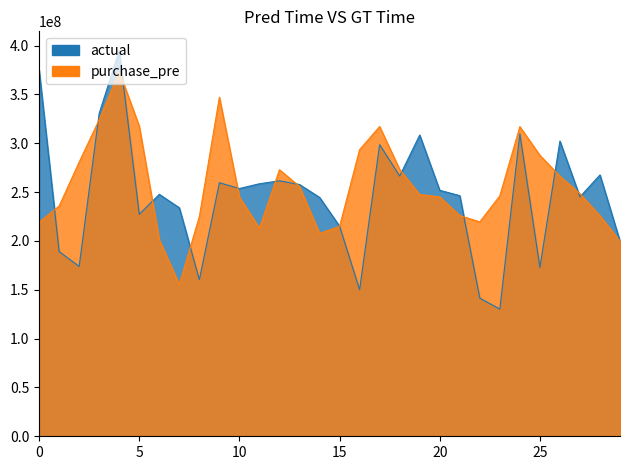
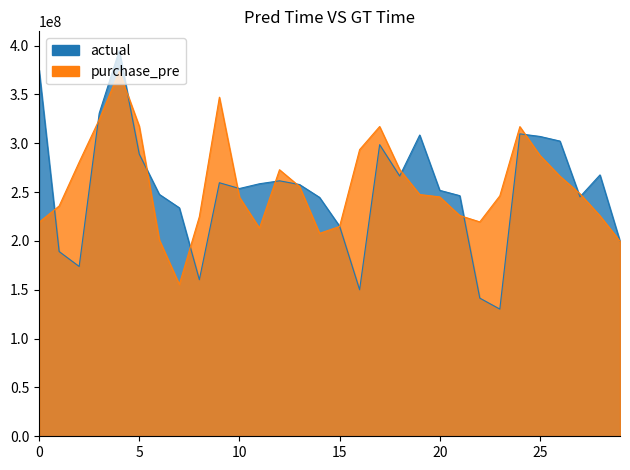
  {
    "actual": {
      "0": 370000000,
-     "5": 230000000,
+     "5": 290000000,
      "10": 250000000,
      "20": 250000000,
-     "25": 170000000
+     "25": 310000000
    },
    "purchase_pre": {
      "0": 220000000,
      "5": 320000000,
      "10": 240000000,
      "20": 250000000,
      "25": 290000000
    }
  }
